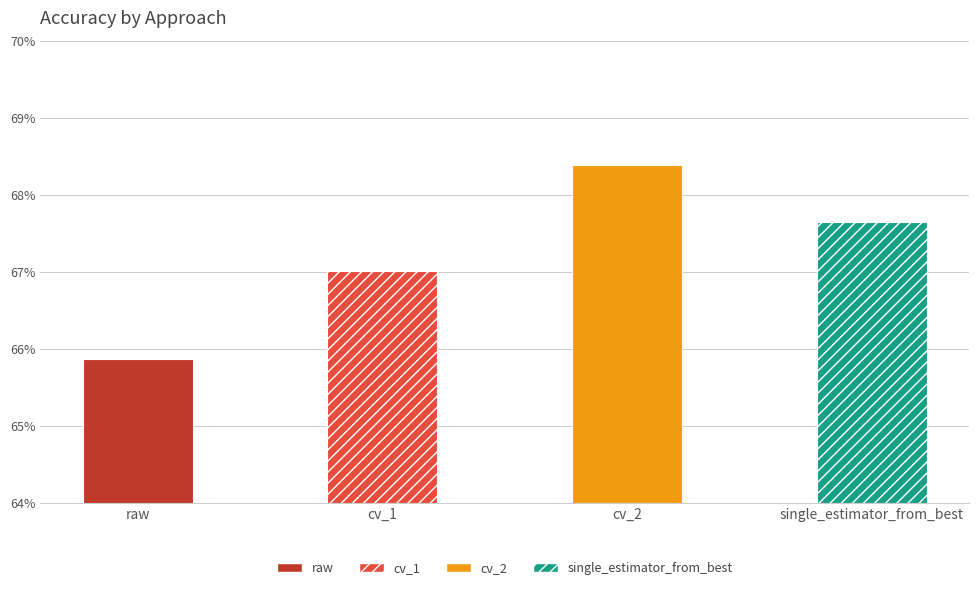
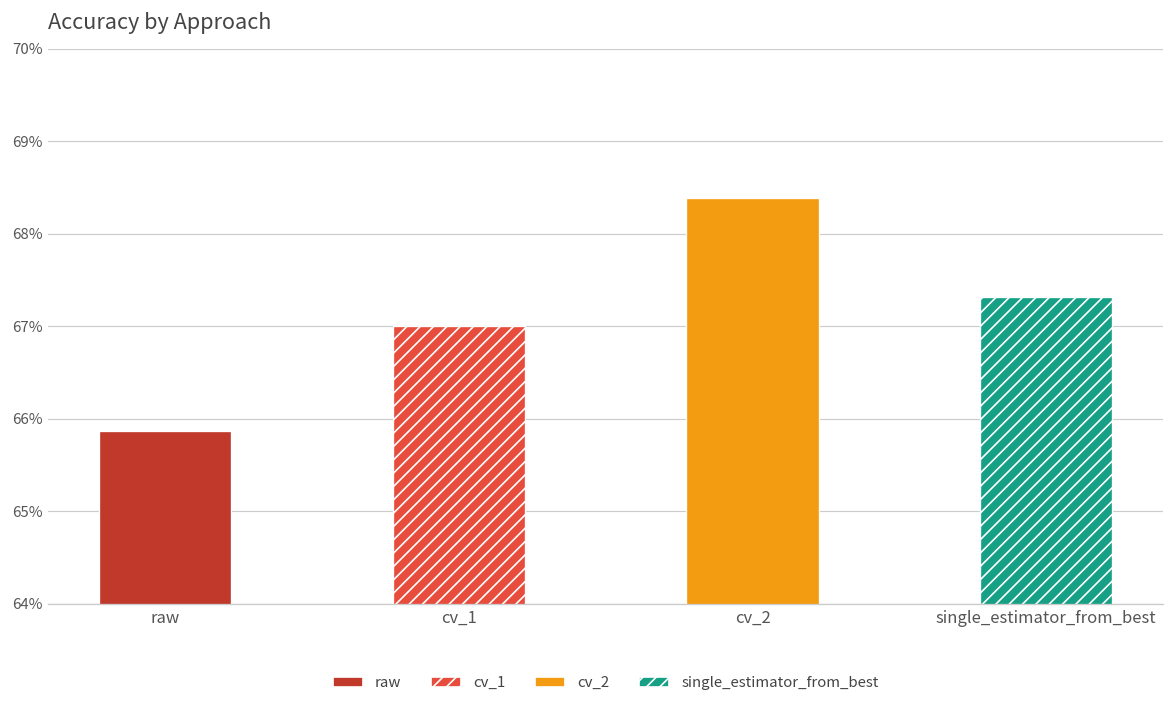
  {
    "raw": "65.9%",
    "cv_1": "67.0%",
    "cv_2": "68.4%",
-   "single_estimator_from_best": "67.6%"
+   "single_estimator_from_best": "67.3%"
  }
